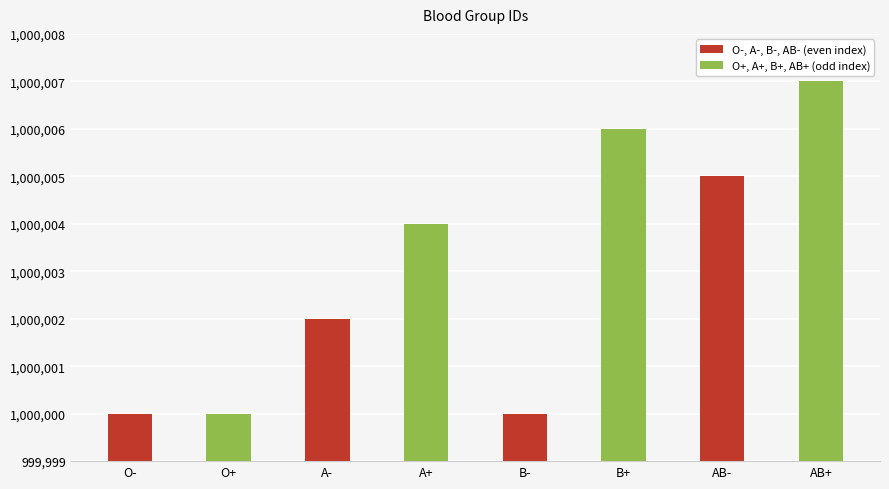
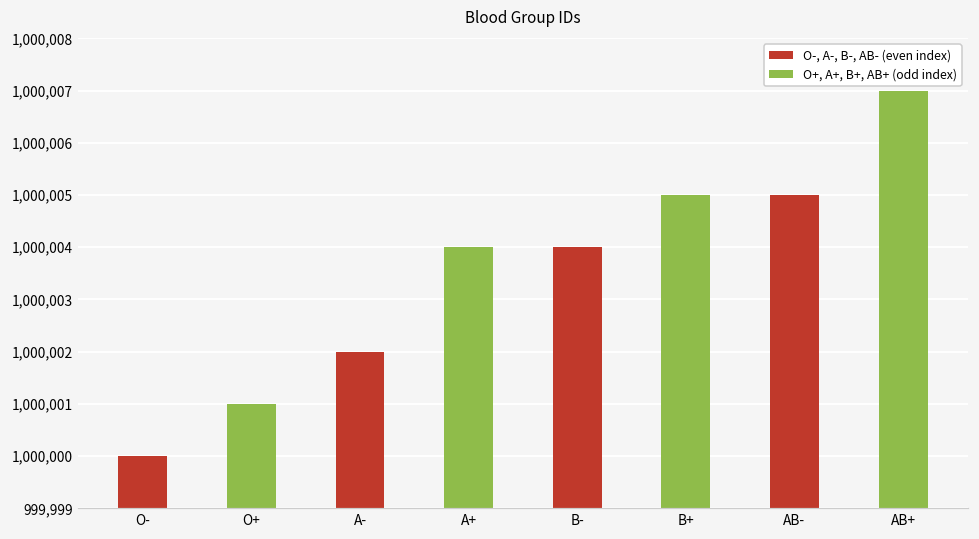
  {
    "O-": "1,000,000",
-   "O+": "1,000,000",
+   "O+": "1,000,001",
    "A-": "1,000,002",
    "A+": "1,000,004",
-   "B-": "1,000,000",
-   "B+": "1,000,006",
+   "B-": "1,000,004",
+   "B+": "1,000,005",
    "AB-": "1,000,005",
    "AB+": "1,000,007"
  }
